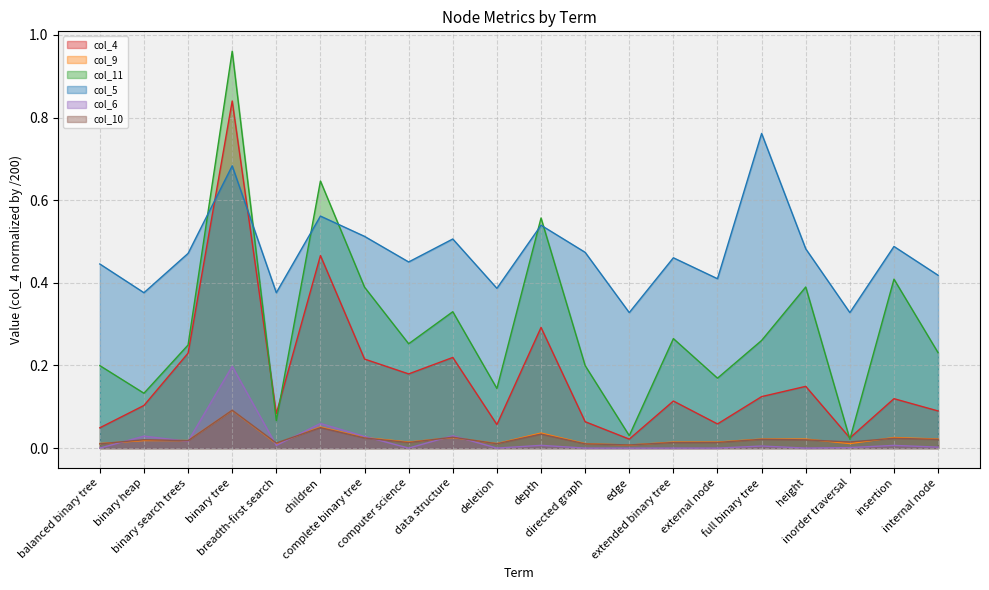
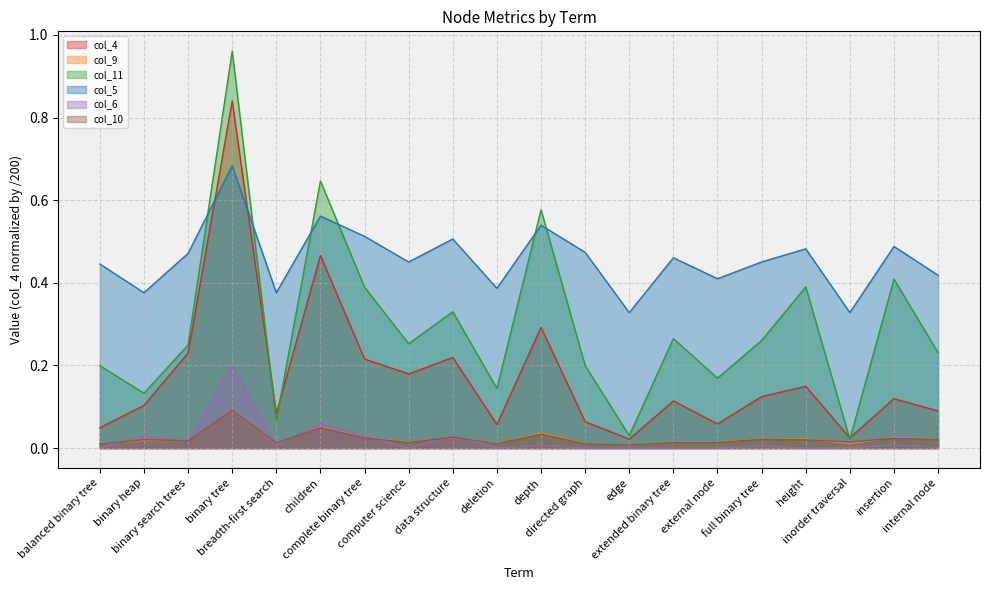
  {
    "col_11": {
      "balanced binary tree": 0.20,
      "binary heap": 0.13,
      "binary search trees": 0.25,
      "binary tree": 0.96,
      "breadth-first search": 0.07,
      "children": 0.65,
      "complete binary tree": 0.39,
      "computer science": 0.25,
      "data structure": 0.33,
      "deletion": 0.14,
-     "depth": 0.56,
+     "depth": 0.58,
      "directed graph": 0.20,
      "edge": 0.03,
      "extended binary tree": 0.27,
      "external node": 0.17,
      "full binary tree": 0.26,
      "height": 0.39,
      "insertion": 0.41,
      "internal node": 0.23
    },
    "col_5": {
      "balanced binary tree": 0.45,
      "binary heap": 0.38,
      "binary search trees": 0.47,
      "binary tree": 0.68,
      "breadth-first search": 0.38,
      "children": 0.56,
      "complete binary tree": 0.51,
      "computer science": 0.45,
      "data structure": 0.51,
      "deletion": 0.39,
      "depth": 0.54,
      "directed graph": 0.47,
      "edge": 0.33,
      "extended binary tree": 0.46,
      "external node": 0.41,
-     "full binary tree": 0.76,
+     "full binary tree": 0.45,
      "height": 0.48,
      "inorder traversal": 0.33,
      "insertion": 0.49,
      "internal node": 0.42
    },
    "col_6": {
      "balanced binary tree": 0.00,
      "binary heap": 0.03,
      "binary tree": 0.20,
      "children": 0.06,
      "computer science": 0.00,
      "deletion": 0.00,
      "depth": 0.01,
      "directed graph": 0.00,
      "edge": 0.00,
      "extended binary tree": 0.00,
      "external node": 0.00,
      "full binary tree": 0.00,
      "height": 0.00,
      "inorder traversal": 0.00,
      "insertion": 0.01,
      "internal node": 0.00
    }
  }
